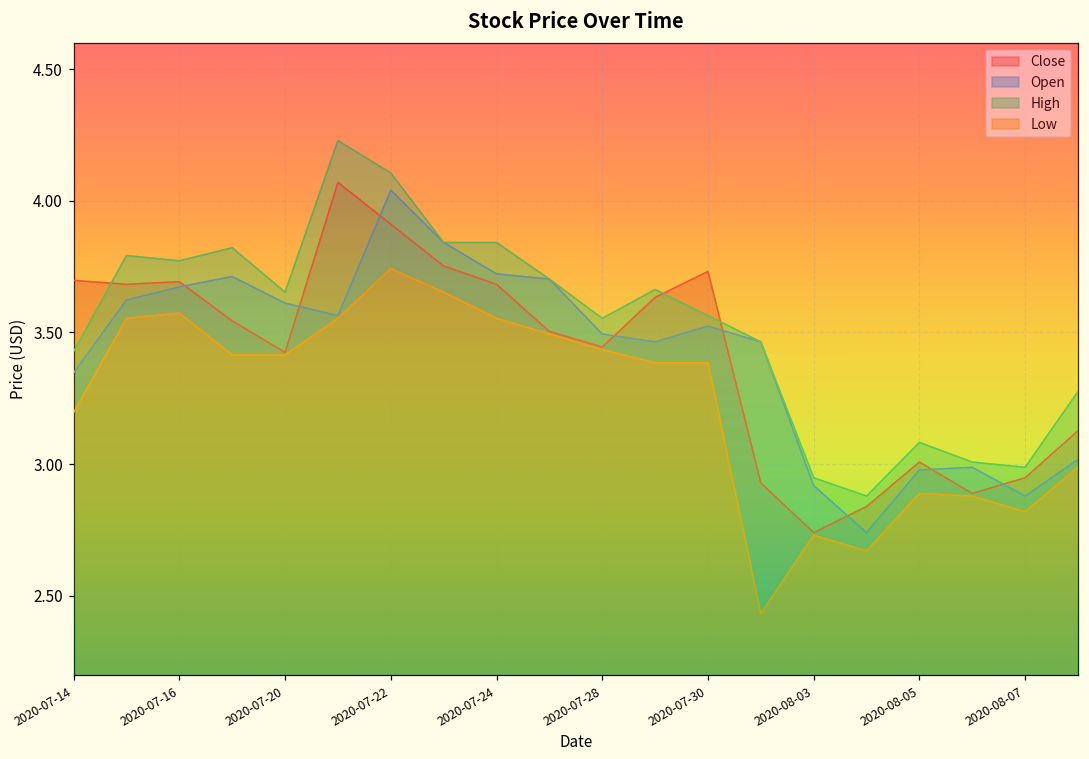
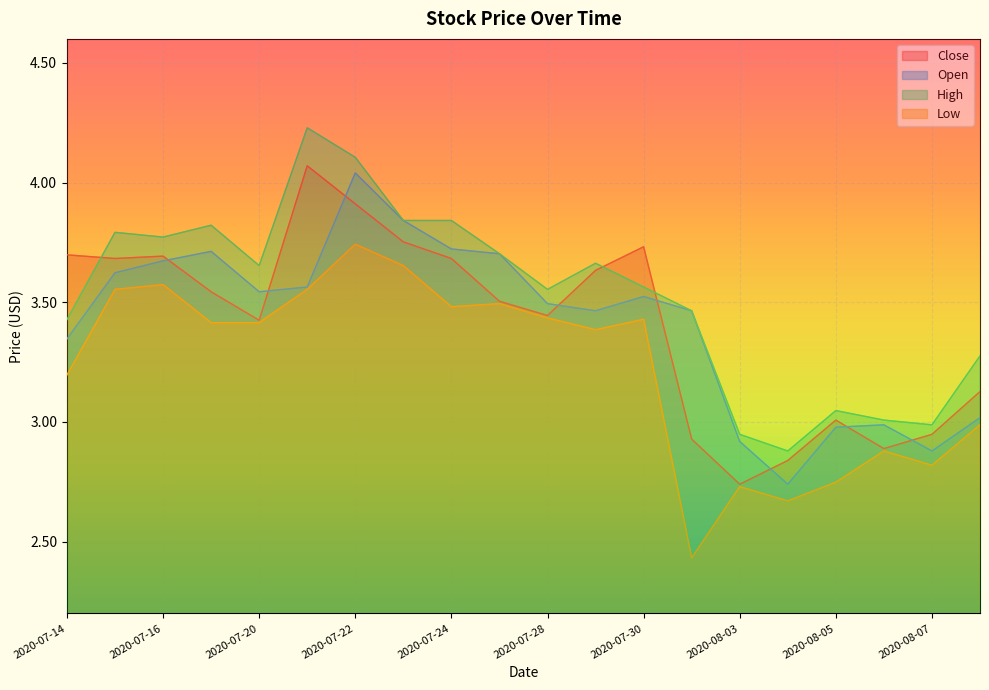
  {
    "Close": {
      "2020-07-14": 3.70,
      "2020-07-16": 3.69,
      "2020-07-22": 3.91,
      "2020-07-24": 3.68,
      "2020-07-30": 3.73,
      "2020-08-05": 3.01,
      "2020-08-07": 2.95
    },
    "Open": {
      "2020-07-14": 3.35,
      "2020-07-16": 3.67,
-     "2020-07-20": 3.61,
+     "2020-07-20": 3.54,
      "2020-07-22": 4.04,
      "2020-07-24": 3.72,
      "2020-07-28": 3.49,
      "2020-07-30": 3.52,
      "2020-08-03": 2.92,
      "2020-08-05": 2.98,
      "2020-08-07": 2.88
    },
    "High": {
      "2020-07-14": 3.43,
      "2020-07-16": 3.77,
      "2020-07-20": 3.65,
      "2020-07-22": 4.11,
      "2020-07-24": 3.84,
      "2020-07-28": 3.55,
      "2020-07-30": 3.56,
      "2020-08-03": 2.95,
-     "2020-08-05": 3.08,
+     "2020-08-05": 3.05,
      "2020-08-07": 2.99
    },
    "Low": {
      "2020-07-14": 3.20,
      "2020-07-16": 3.57,
      "2020-07-22": 3.74,
-     "2020-07-24": 3.55,
-     "2020-07-30": 3.38,
-     "2020-08-05": 2.89,
+     "2020-07-24": 3.48,
+     "2020-07-30": 3.43,
+     "2020-08-05": 2.75,
      "2020-08-07": 2.82
    }
  }
